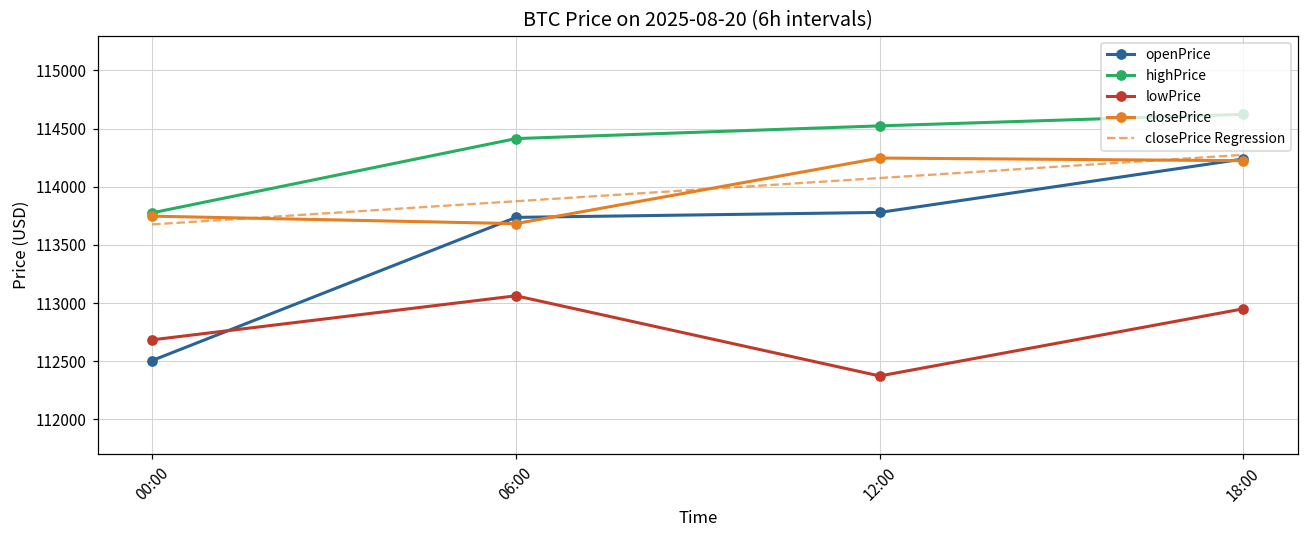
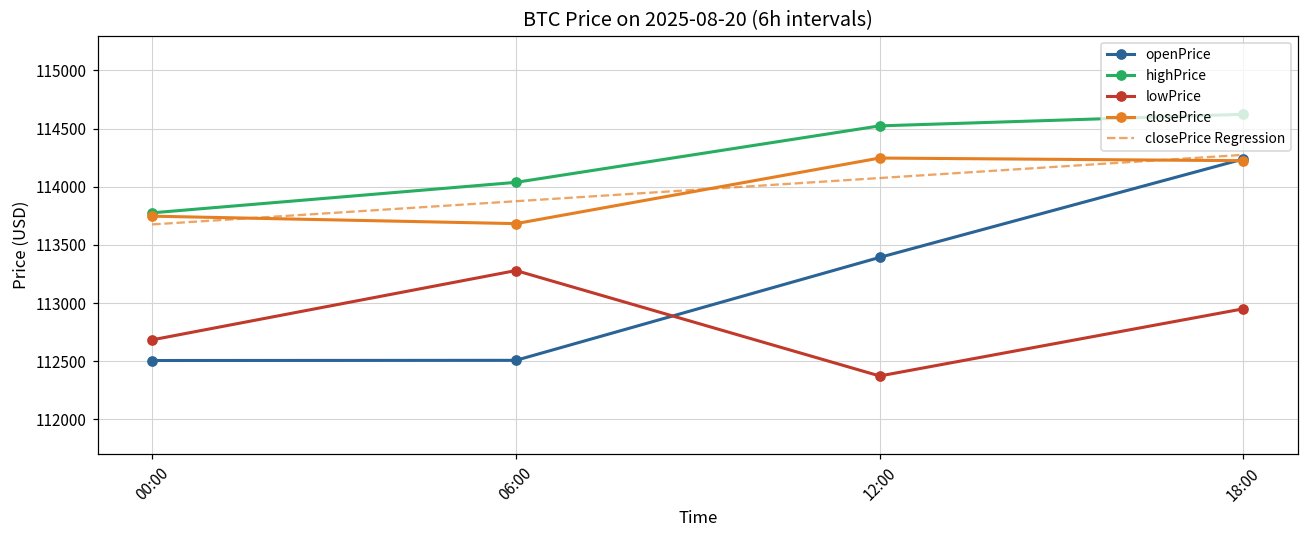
  {
    "openPrice": {
      "00:00": 112510,
-     "06:00": 113740,
-     "12:00": 113780
+     "06:00": 112510,
+     "12:00": 113390
    },
    "highPrice": {
      "00:00": 113780,
-     "06:00": 114410,
+     "06:00": 114040,
      "12:00": 114520
    },
    "lowPrice": {
      "00:00": 112680,
-     "06:00": 113060,
+     "06:00": 113280,
      "12:00": 112370,
      "18:00": 112950
    }
  }
